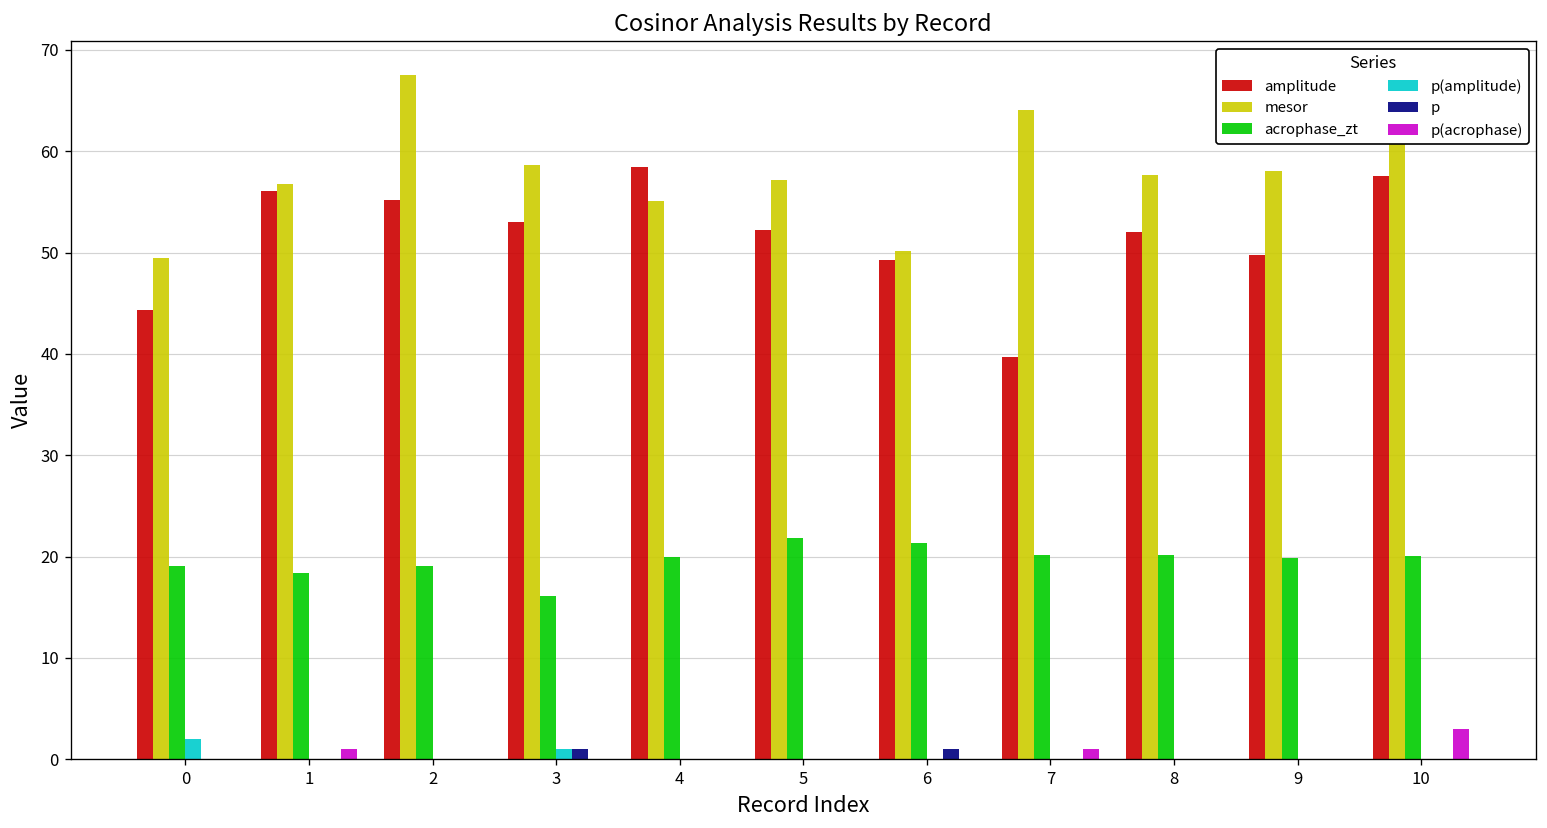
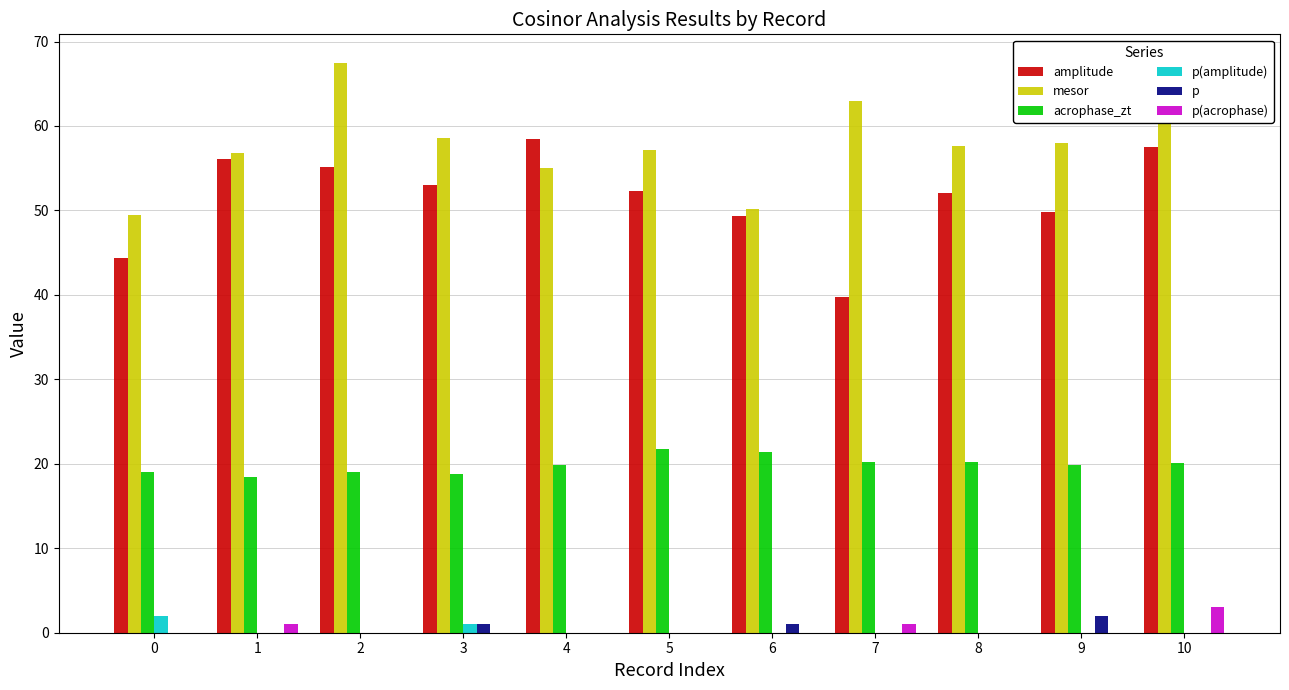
  {
    "amplitude": {
      "0": 44,
      "1": 56,
      "2": 55,
      "3": 53,
      "4": 58,
      "5": 52,
      "6": 49,
      "7": 40,
      "8": 52,
      "9": 50,
      "10": 58
    },
    "mesor": {
      "0": 49,
      "1": 57,
      "2": 67,
      "3": 59,
      "4": 55,
      "5": 57,
      "6": 50,
-     "7": 64,
+     "7": 63,
      "8": 58,
      "9": 58
    },
    "acrophase_zt": {
      "0": 19,
      "1": 18,
      "2": 19,
-     "3": 16,
+     "3": 19,
      "4": 20,
      "5": 22,
      "6": 21,
      "7": 20,
      "8": 20,
      "9": 20,
      "10": 20
    },
    "p(amplitude)": {
      "0": 2,
      "3": 1
    },
    "p": {
      "3": 1,
      "6": 1,
-     "9": 0
+     "9": 2
    },
    "p(acrophase)": {
      "1": 1,
      "7": 1,
      "10": 3
    }
  }
